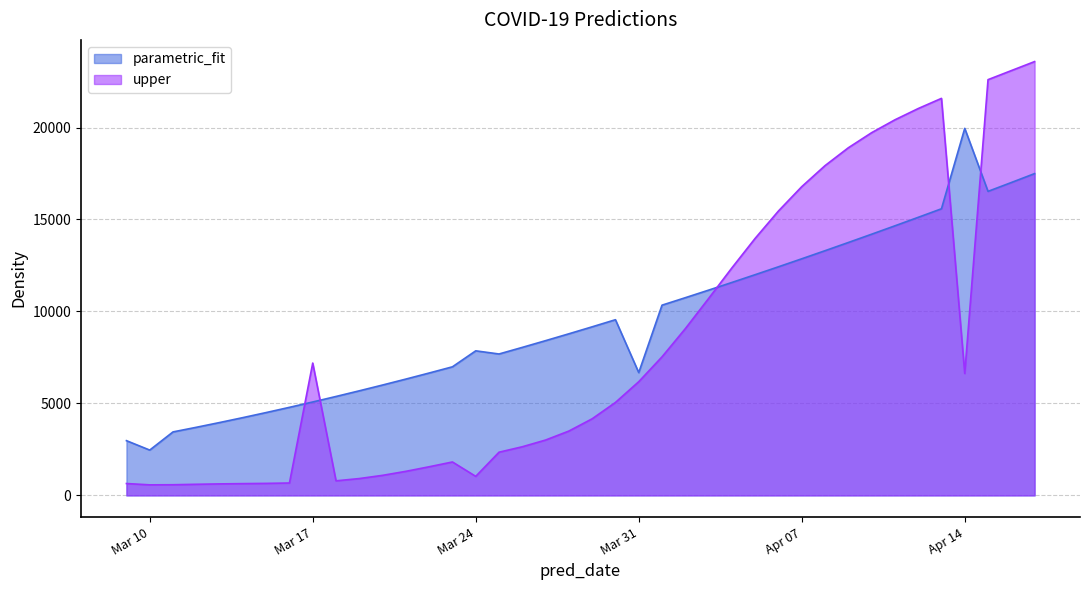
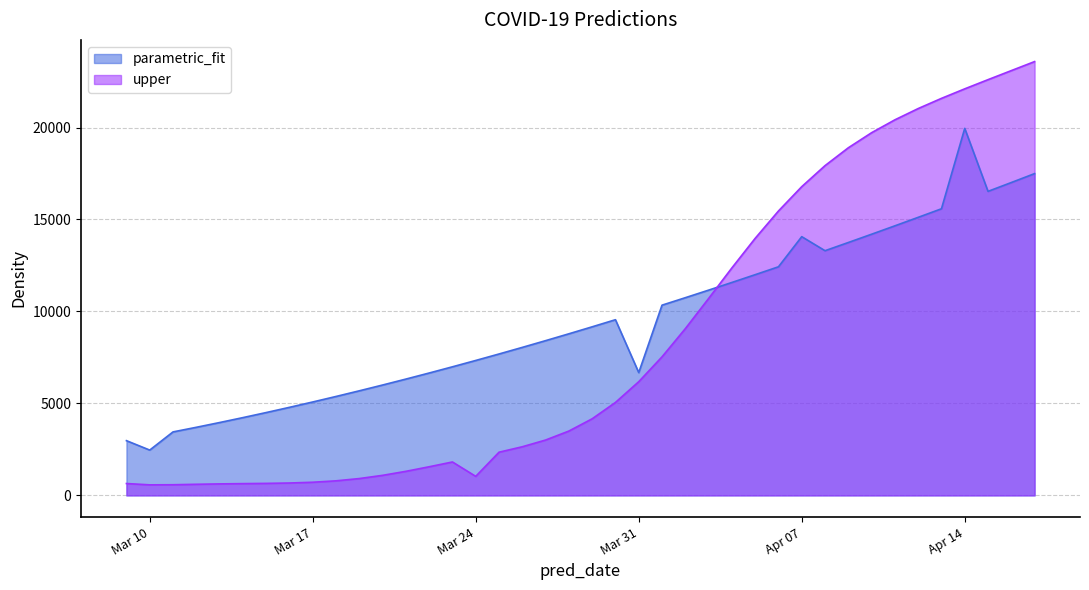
  {
    "parametric_fit": {
      "Mar 10": 2500,
      "Mar 17": 5100,
-     "Mar 24": 7900,
+     "Mar 24": 7300,
      "Mar 31": 6700,
-     "Apr 07": 12900,
+     "Apr 07": 14100,
      "Apr 14": 20000
    },
    "upper": {
      "Mar 10": 600,
-     "Mar 17": 7200,
+     "Mar 17": 700,
      "Mar 24": 1000,
      "Mar 31": 6200,
      "Apr 07": 16800,
-     "Apr 14": 6600
+     "Apr 14": 22100
    }
  }
